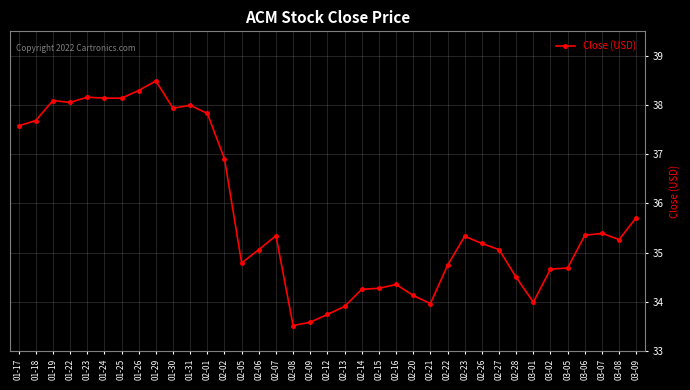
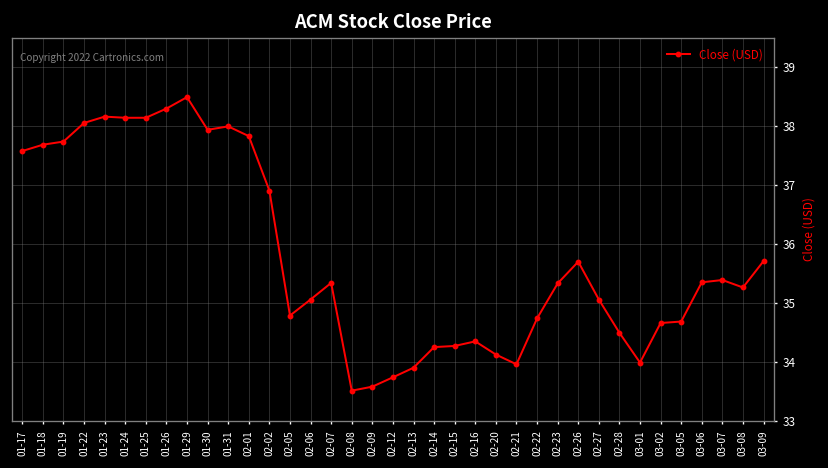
  {
    "01-17": 37.6,
    "01-18": 37.7,
-   "01-19": 38.1,
+   "01-19": 37.7,
    "01-22": 38.1,
    "01-23": 38.2,
    "01-24": 38.1,
    "01-25": 38.1,
    "01-26": 38.3,
    "01-29": 38.5,
    "01-30": 37.9,
    "01-31": 38.0,
    "02-01": 37.8,
    "02-02": 36.9,
    "02-05": 34.8,
    "02-06": 35.1,
    "02-07": 35.3,
    "02-08": 33.5,
    "02-09": 33.6,
    "02-12": 33.7,
    "02-13": 33.9,
    "02-14": 34.3,
    "02-15": 34.3,
    "02-16": 34.4,
    "02-20": 34.1,
    "02-21": 34.0,
    "02-22": 34.7,
    "02-23": 35.3,
-   "02-26": 35.2,
+   "02-26": 35.7,
    "02-27": 35.1,
    "02-28": 34.5,
    "03-01": 34.0,
    "03-02": 34.7,
    "03-05": 34.7,
    "03-06": 35.4,
    "03-07": 35.4,
    "03-08": 35.3,
    "03-09": 35.7
  }
